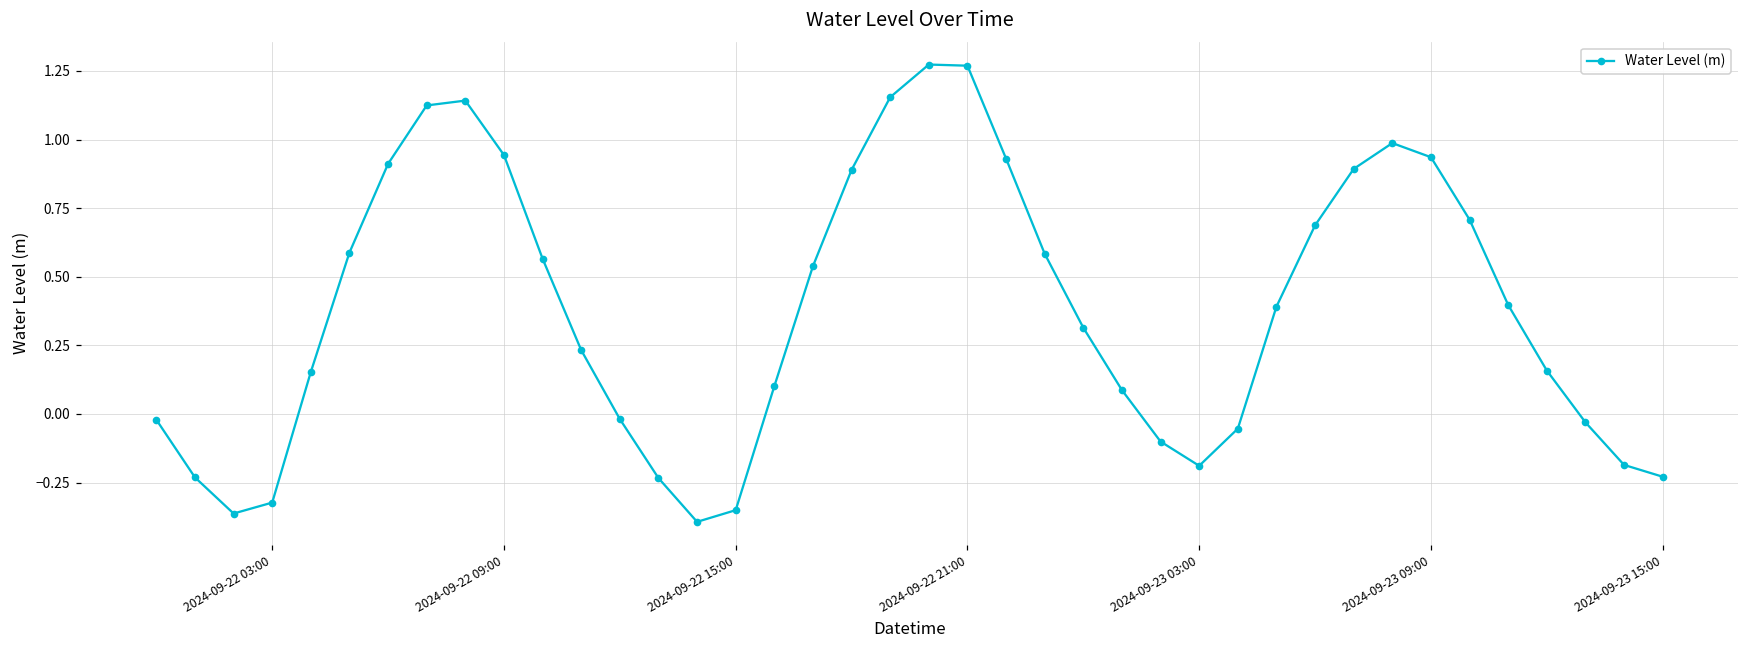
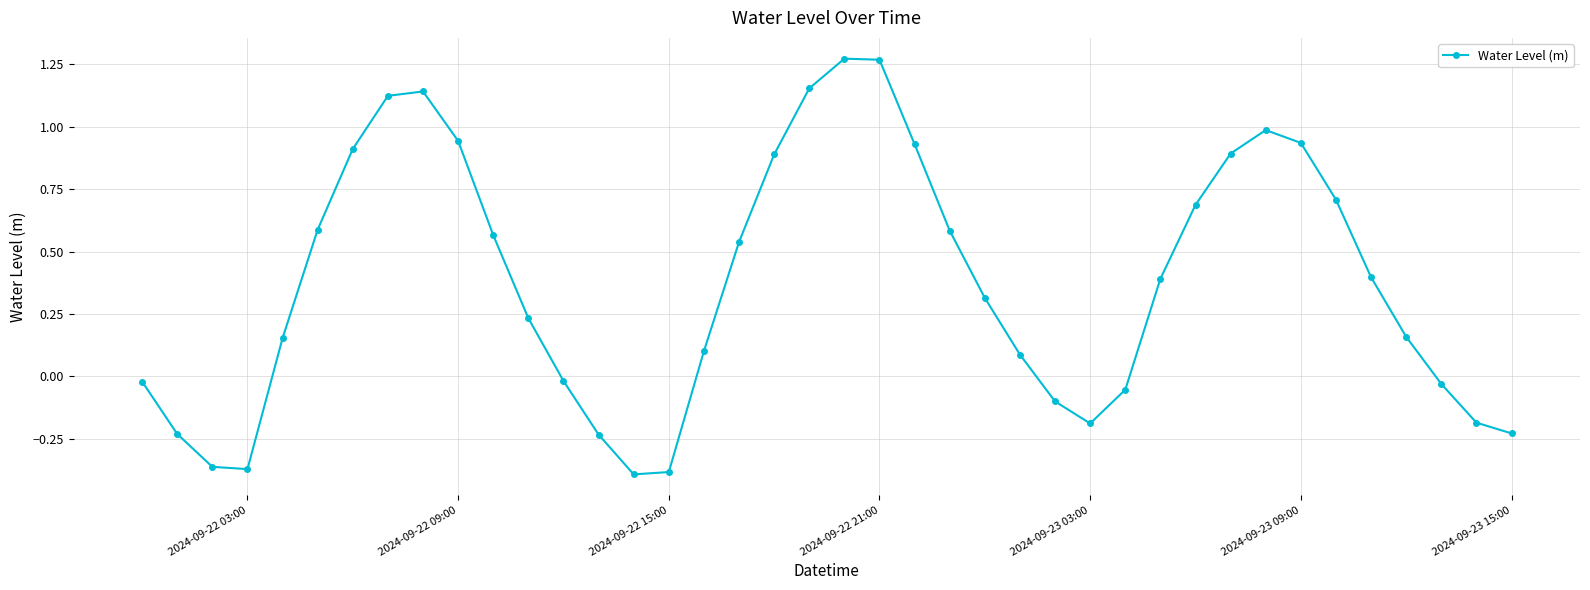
  {
-   "2024-09-22 03:00": -0.32,
+   "2024-09-22 03:00": -0.37,
    "2024-09-22 09:00": 0.94,
-   "2024-09-22 15:00": -0.35,
+   "2024-09-22 15:00": -0.38,
    "2024-09-22 21:00": 1.27,
    "2024-09-23 03:00": -0.19,
    "2024-09-23 09:00": 0.94,
    "2024-09-23 15:00": -0.23
  }
